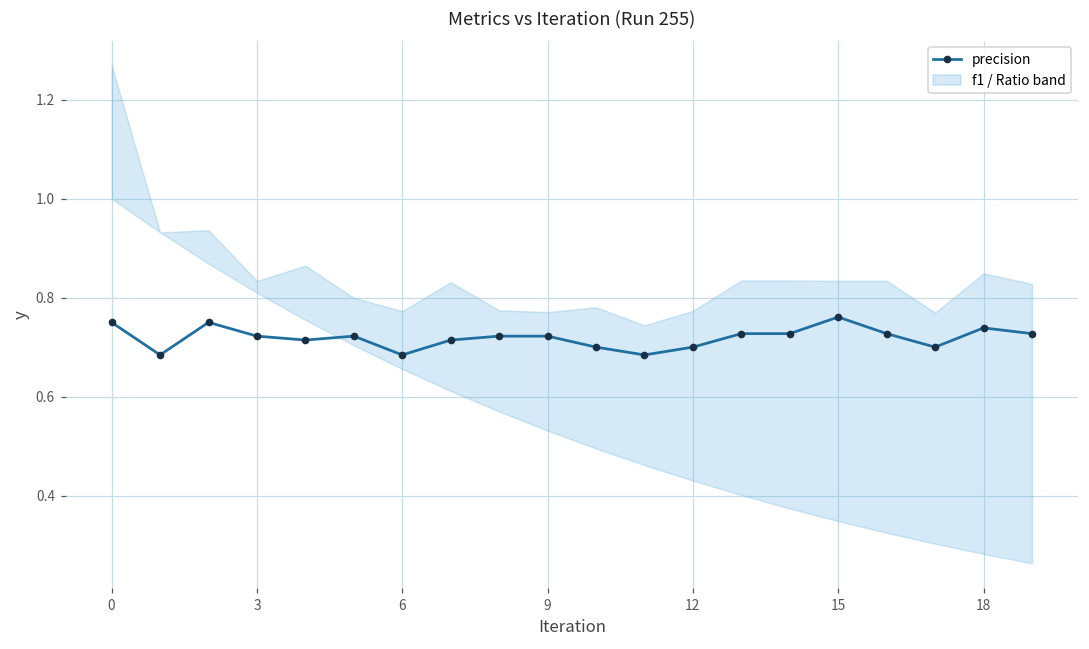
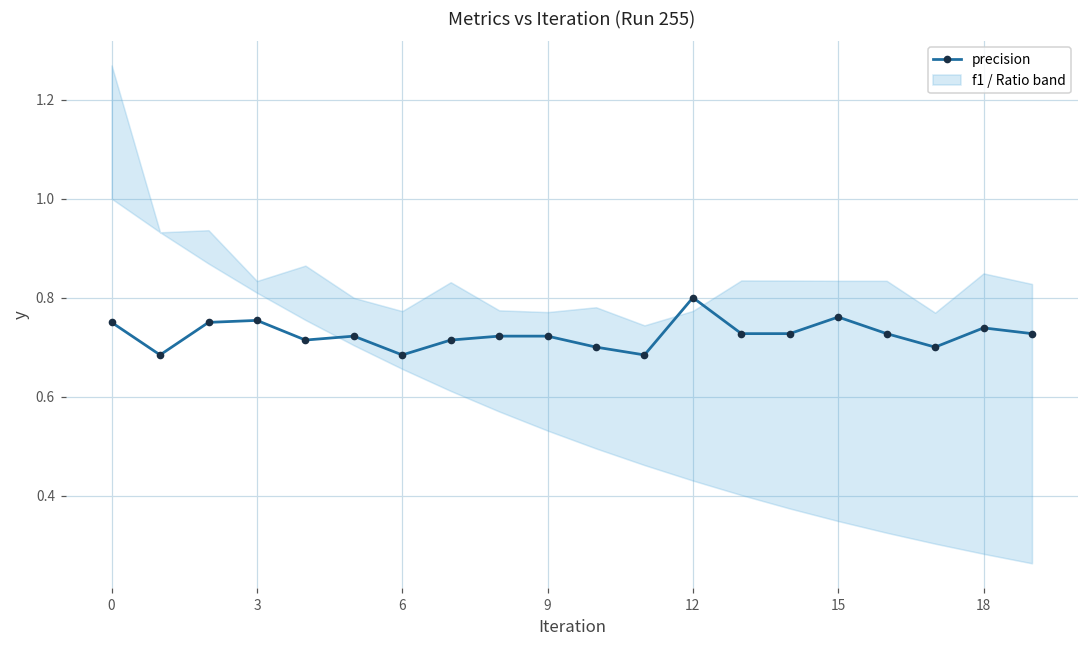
  {
    "precision": {
      "0": 0.75,
-     "3": 0.72,
+     "3": 0.75,
      "6": 0.68,
      "9": 0.72,
-     "12": 0.7,
+     "12": 0.8,
      "15": 0.76,
      "18": 0.74
    }
  }
